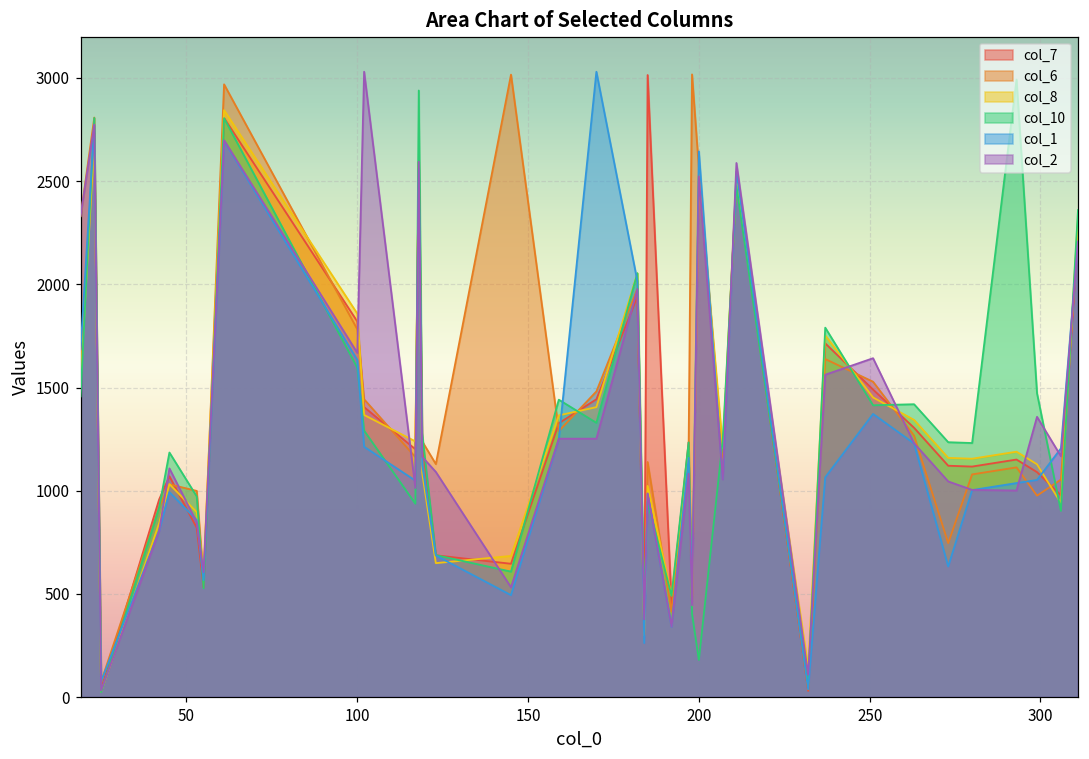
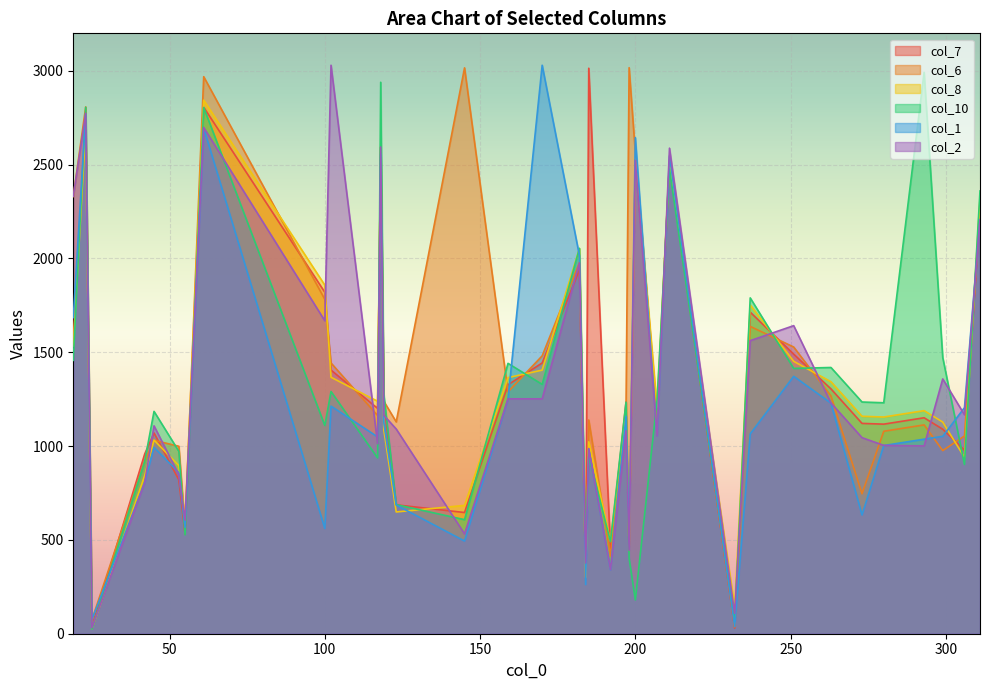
  {
    "col_10": {
-     "100": 1600,
+     "100": 1110,
      "200": 180
    },
    "col_1": {
-     "100": 1630,
+     "100": 560,
      "200": 2640
    },
    "col_2": {
      "100": 1670
    }
  }
